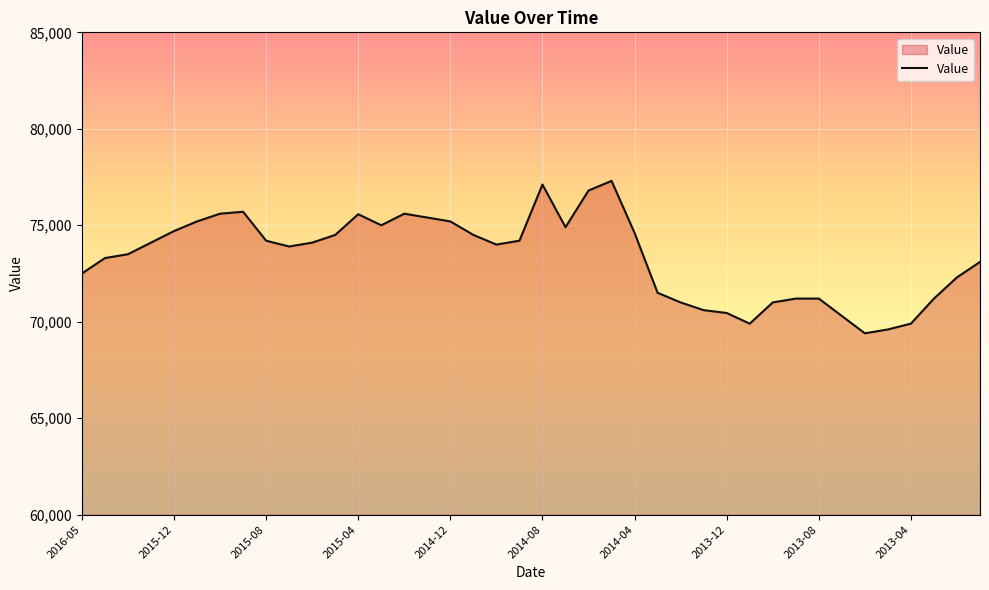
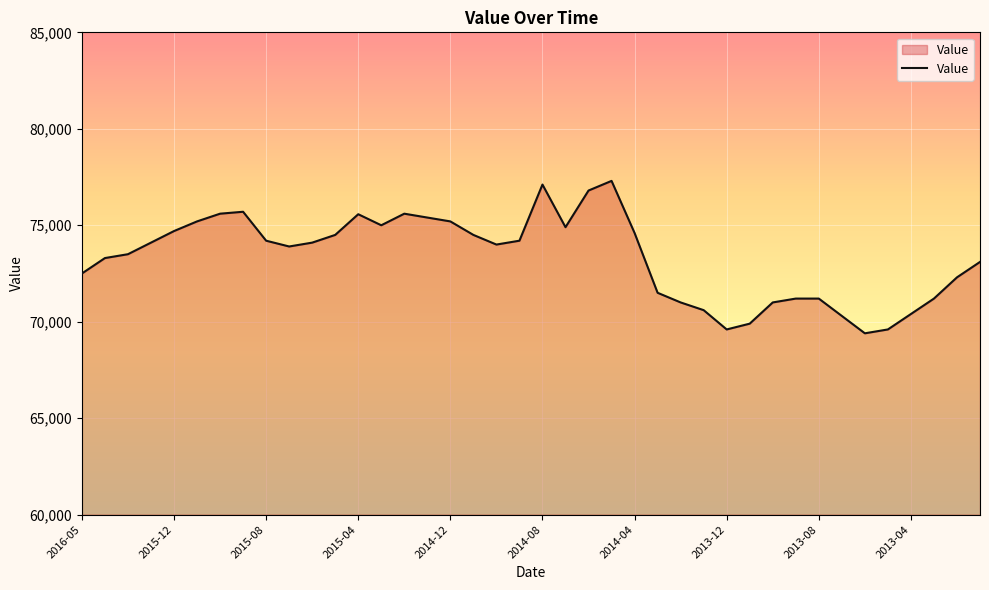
  {
    "2016-05": "72,500",
    "2015-12": "74,700",
    "2015-08": "74,200",
    "2015-04": "75,600",
    "2014-12": "75,200",
    "2014-08": "77,100",
    "2014-04": "74,600",
-   "2013-12": "70,500",
+   "2013-12": "69,600",
    "2013-08": "71,200",
-   "2013-04": "69,900"
+   "2013-04": "70,400"
  }
